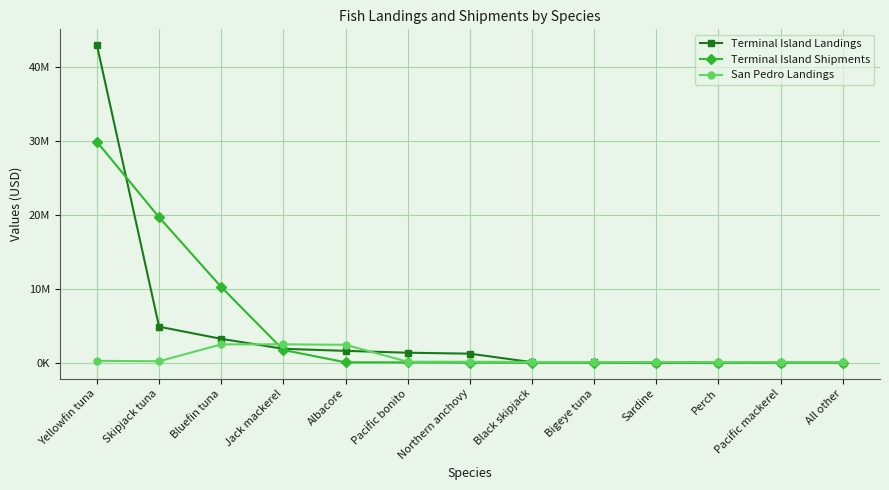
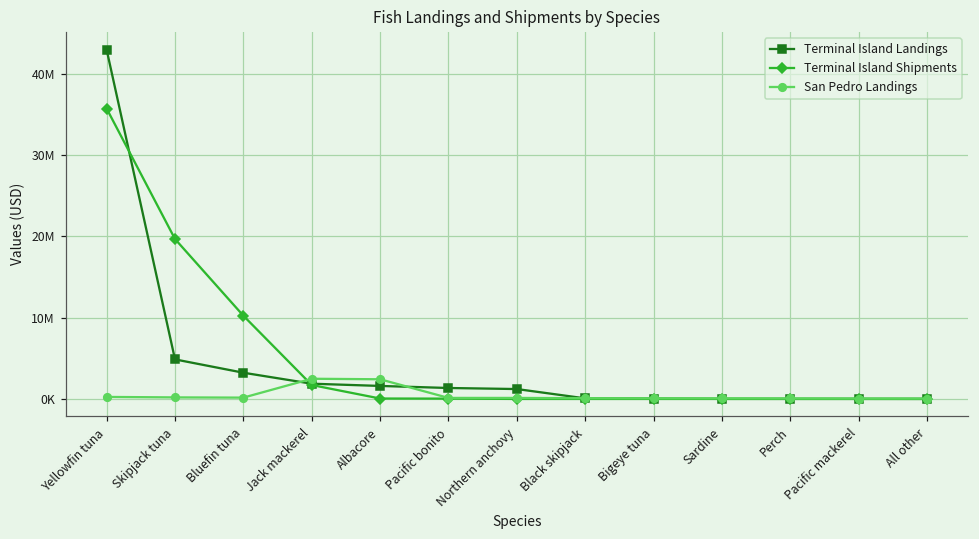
  {
    "Terminal Island Landings": {
      "Yellowfin tuna": 43000000,
      "Skipjack tuna": 5000000,
      "Bluefin tuna": 3000000,
      "Albacore": 2000000,
      "Pacific bonito": 1000000,
      "Northern anchovy": 1000000
    },
    "Terminal Island Shipments": {
-     "Yellowfin tuna": 30000000,
+     "Yellowfin tuna": 36000000,
      "Skipjack tuna": 20000000,
      "Bluefin tuna": 10000000,
      "Albacore": 0
    },
    "San Pedro Landings": {
      "Yellowfin tuna": 0,
      "Skipjack tuna": 0,
-     "Bluefin tuna": 2000000,
+     "Bluefin tuna": 0,
      "Jack mackerel": 2000000,
      "Albacore": 2000000
    }
  }
